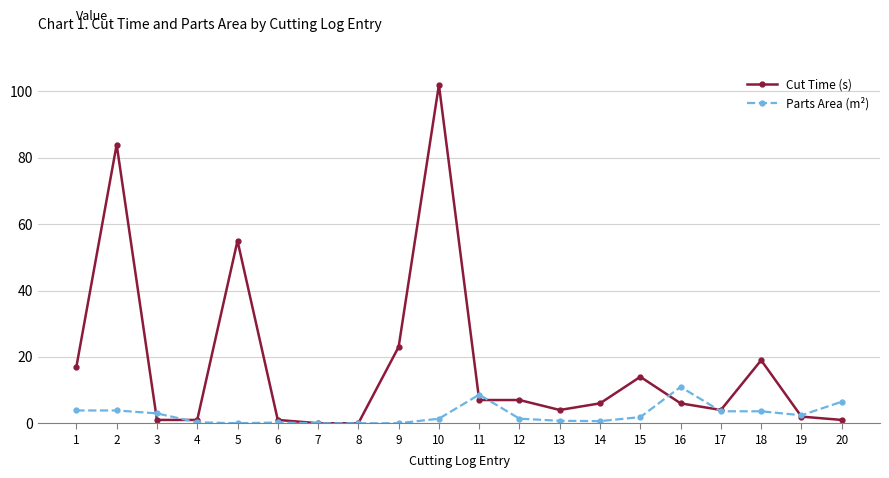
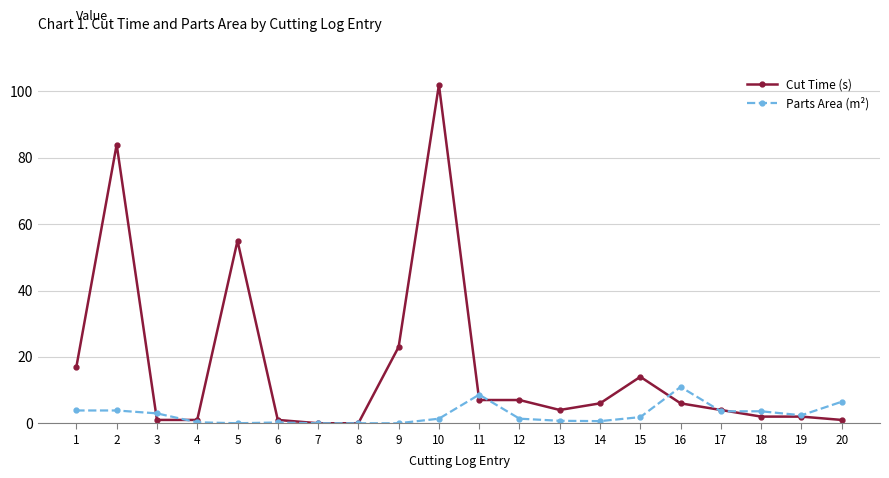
  {
    "Cut Time (s)": {
      "1": 17,
      "2": 84,
      "3": 1,
      "5": 55,
      "6": 1,
      "9": 23,
      "10": 102,
      "11": 7,
      "12": 7,
      "13": 4,
      "14": 6,
      "15": 14,
      "16": 6,
-     "18": 19,
+     "18": 2,
      "20": 1
    },
    "Parts Area (m²)": {
      "1": 4,
      "2": 4,
      "3": 3,
      "5": 0,
      "6": 0,
      "9": 0,
      "10": 1,
      "11": 9,
      "12": 1,
      "13": 1,
      "14": 1,
      "15": 2,
      "16": 11,
      "18": 4,
      "20": 6
    }
  }
